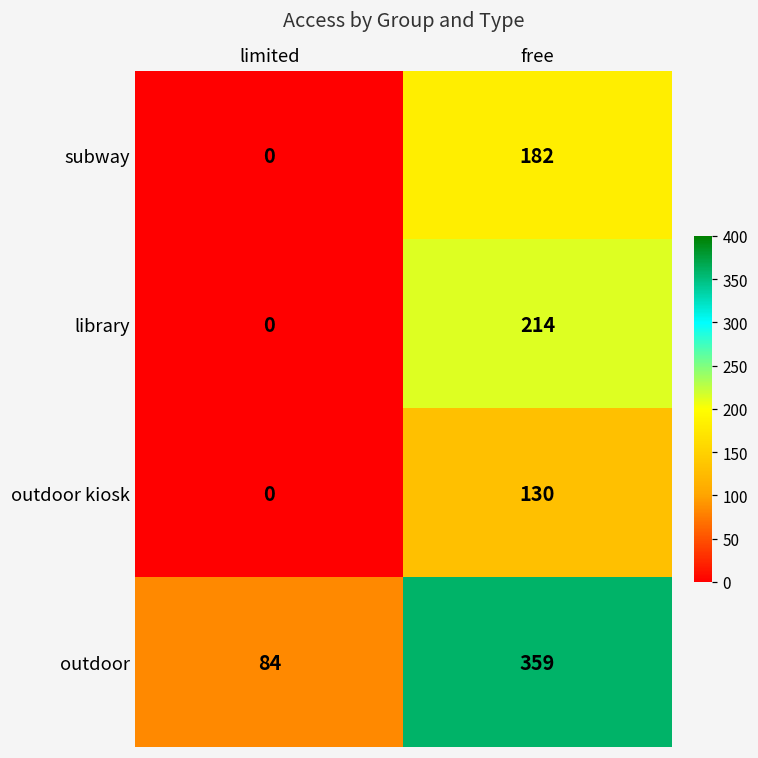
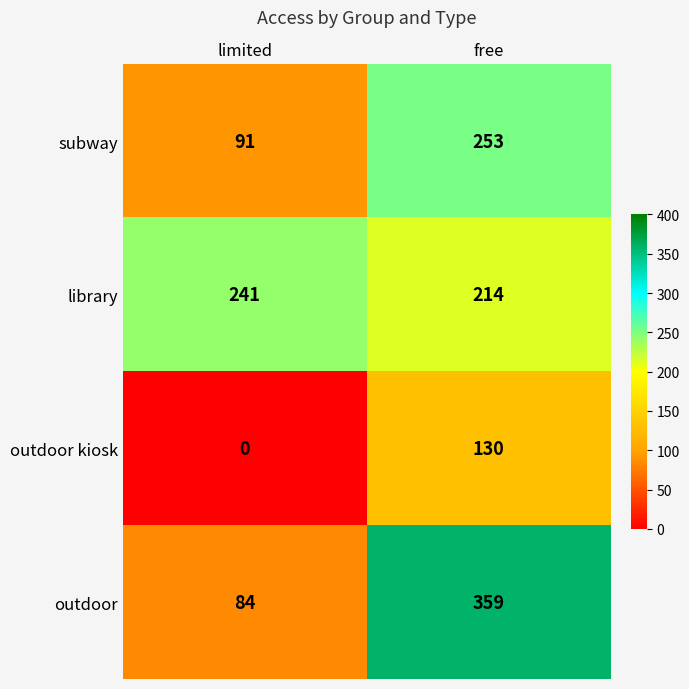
  {
    "subway": {
-     "limited": 0,
-     "free": 182
+     "limited": 91,
+     "free": 253
    },
    "library": {
-     "limited": 0,
+     "limited": 241,
      "free": 214
    },
    "outdoor kiosk": {
      "limited": 0,
      "free": 130
    },
    "outdoor": {
      "limited": 84,
      "free": 359
    }
  }
